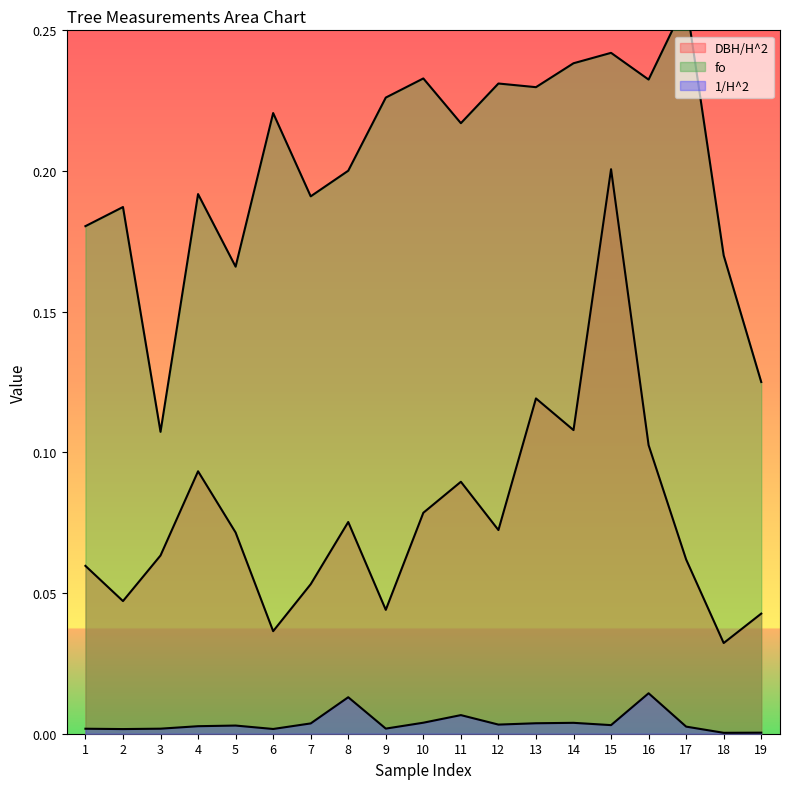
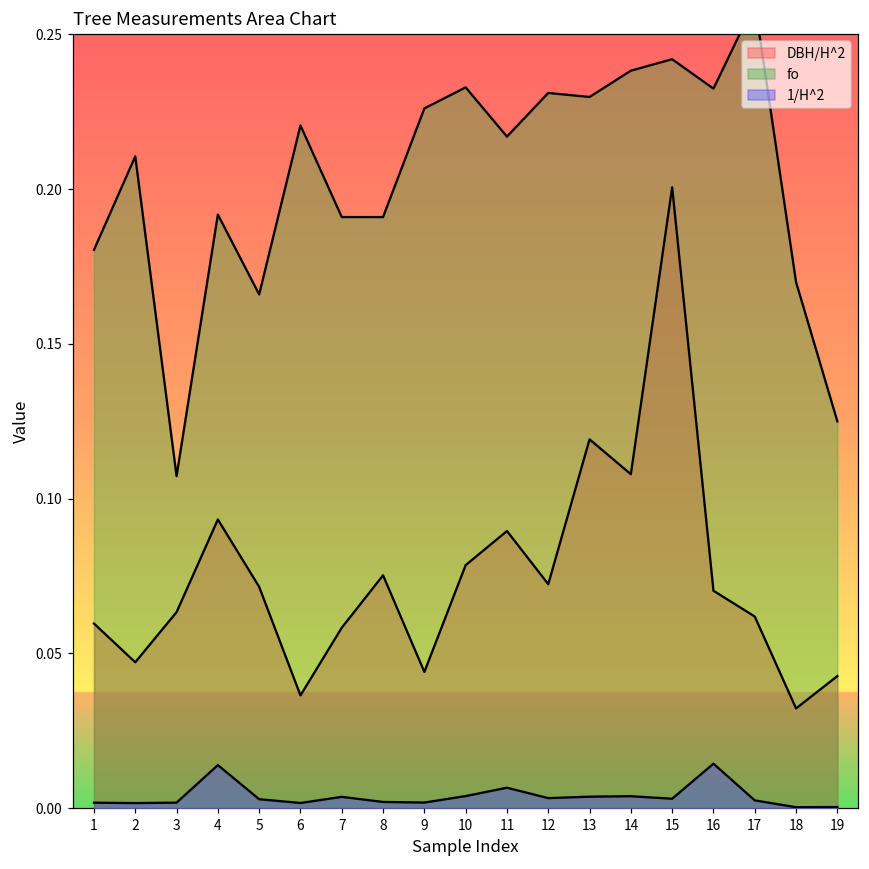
  {
    "DBH/H^2": {
      "1": 0.060,
      "2": 0.047,
      "3": 0.063,
      "4": 0.093,
      "5": 0.072,
      "6": 0.036,
-     "7": 0.053,
+     "7": 0.058,
      "8": 0.075,
      "9": 0.044,
      "10": 0.079,
      "11": 0.090,
      "12": 0.072,
      "13": 0.119,
      "14": 0.108,
      "15": 0.201,
-     "16": 0.103,
+     "16": 0.070,
      "17": 0.062,
      "18": 0.032,
      "19": 0.043
    },
    "fo": {
      "1": 0.180,
-     "2": 0.187,
+     "2": 0.211,
      "3": 0.107,
      "4": 0.192,
      "5": 0.166,
      "6": 0.221,
      "7": 0.191,
-     "8": 0.200,
+     "8": 0.191,
      "9": 0.226,
      "10": 0.233,
      "11": 0.217,
      "12": 0.231,
      "13": 0.230,
      "14": 0.238,
      "15": 0.242,
      "16": 0.233,
      "18": 0.170,
      "19": 0.125
    },
    "1/H^2": {
      "1": 0.002,
      "2": 0.002,
      "3": 0.002,
-     "4": 0.003,
+     "4": 0.014,
      "5": 0.003,
      "6": 0.002,
      "7": 0.004,
-     "8": 0.013,
+     "8": 0.002,
      "9": 0.002,
      "10": 0.004,
      "11": 0.007,
      "12": 0.003,
      "13": 0.004,
      "14": 0.004,
      "15": 0.003,
      "16": 0.014,
      "17": 0.003,
      "18": 0.000,
      "19": 0.000
    }
  }
